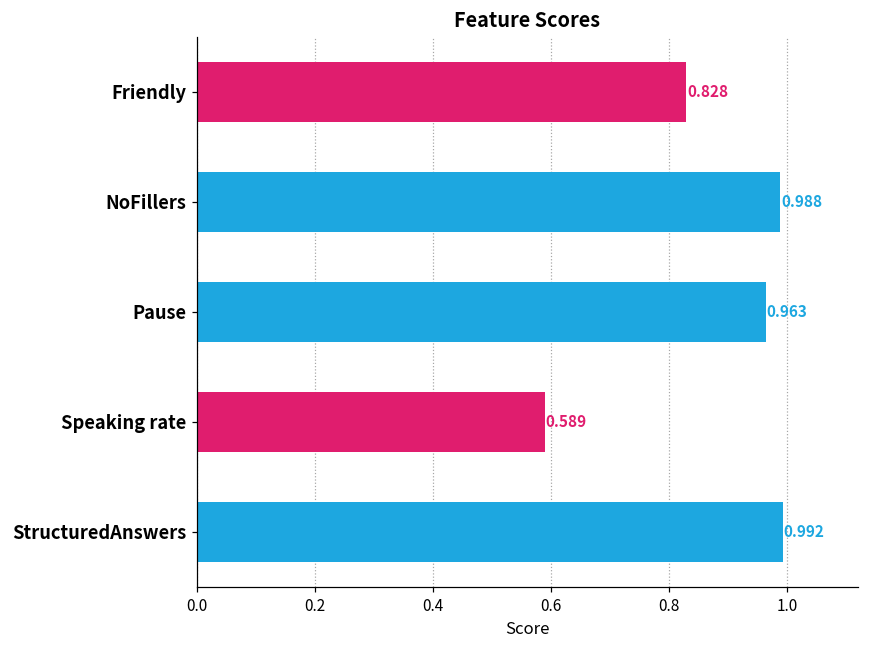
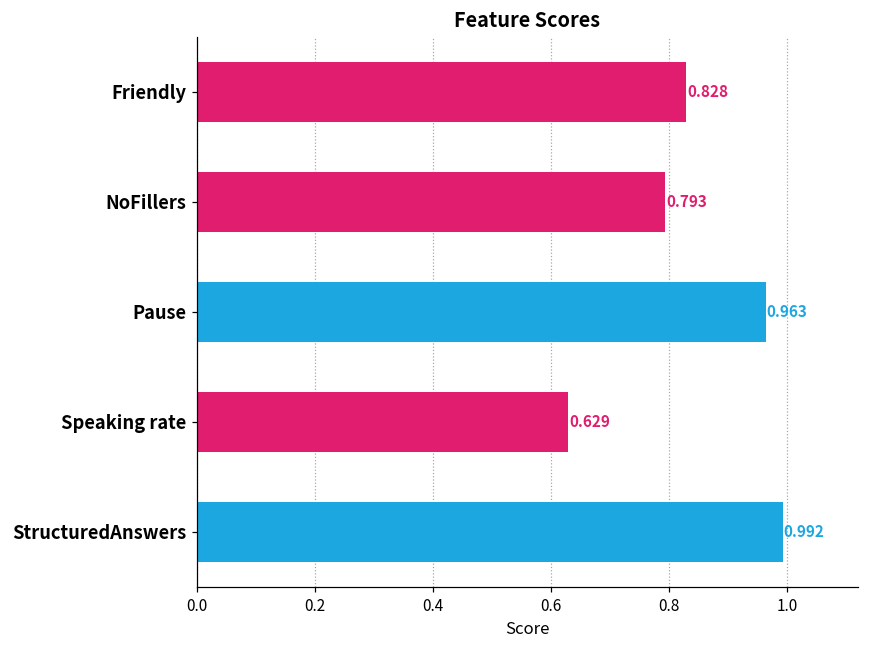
  {
    "Friendly": 0.828,
-   "NoFillers": 0.988,
+   "NoFillers": 0.793,
    "Pause": 0.963,
-   "Speaking rate": 0.589,
+   "Speaking rate": 0.629,
    "StructuredAnswers": 0.992
  }
